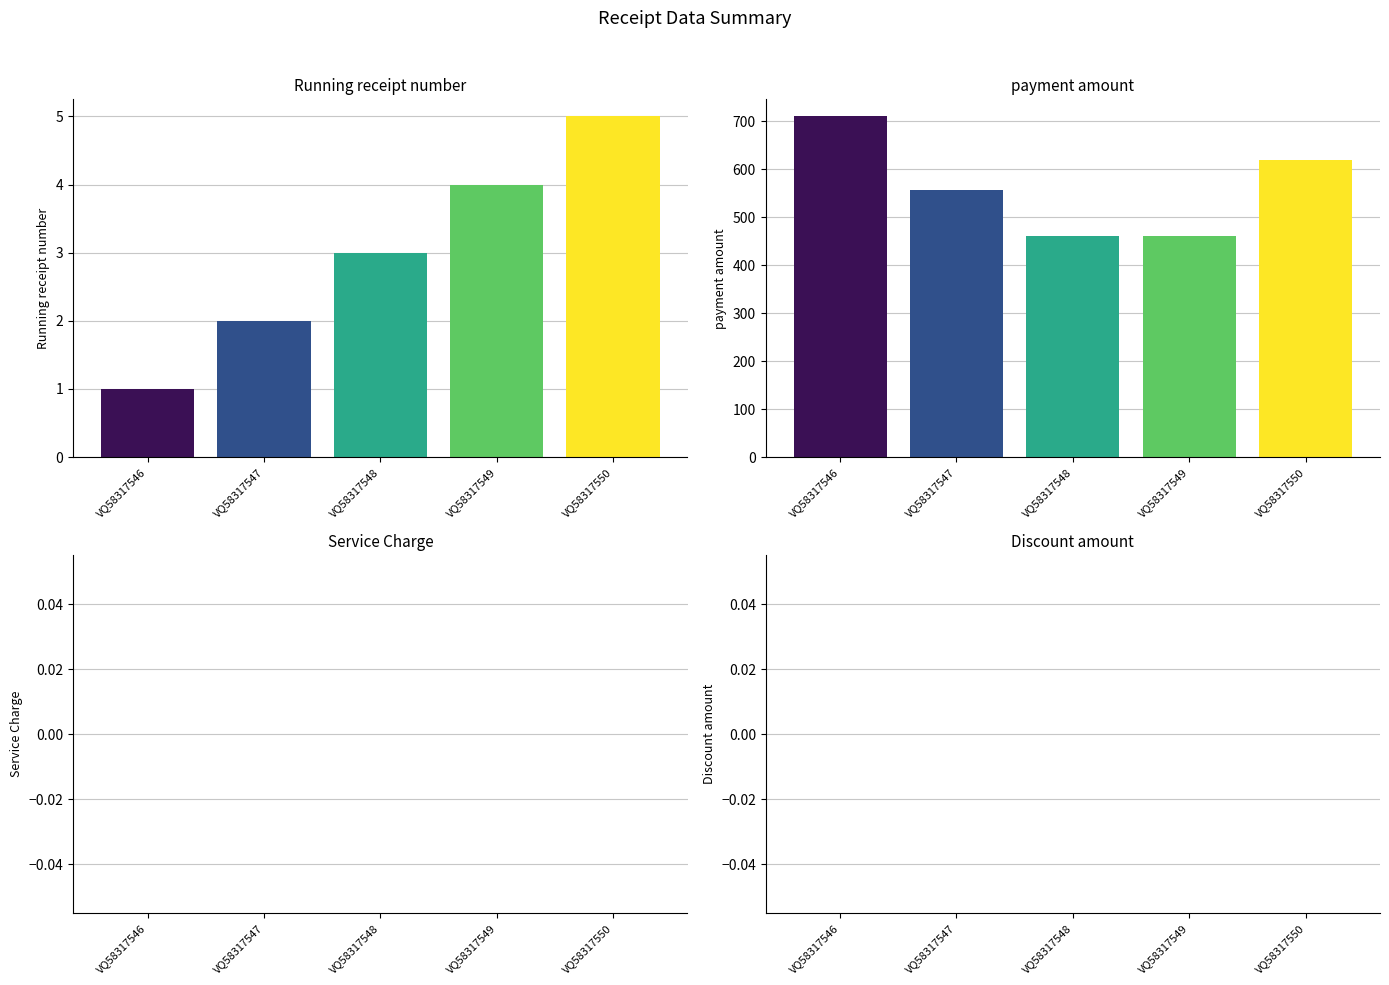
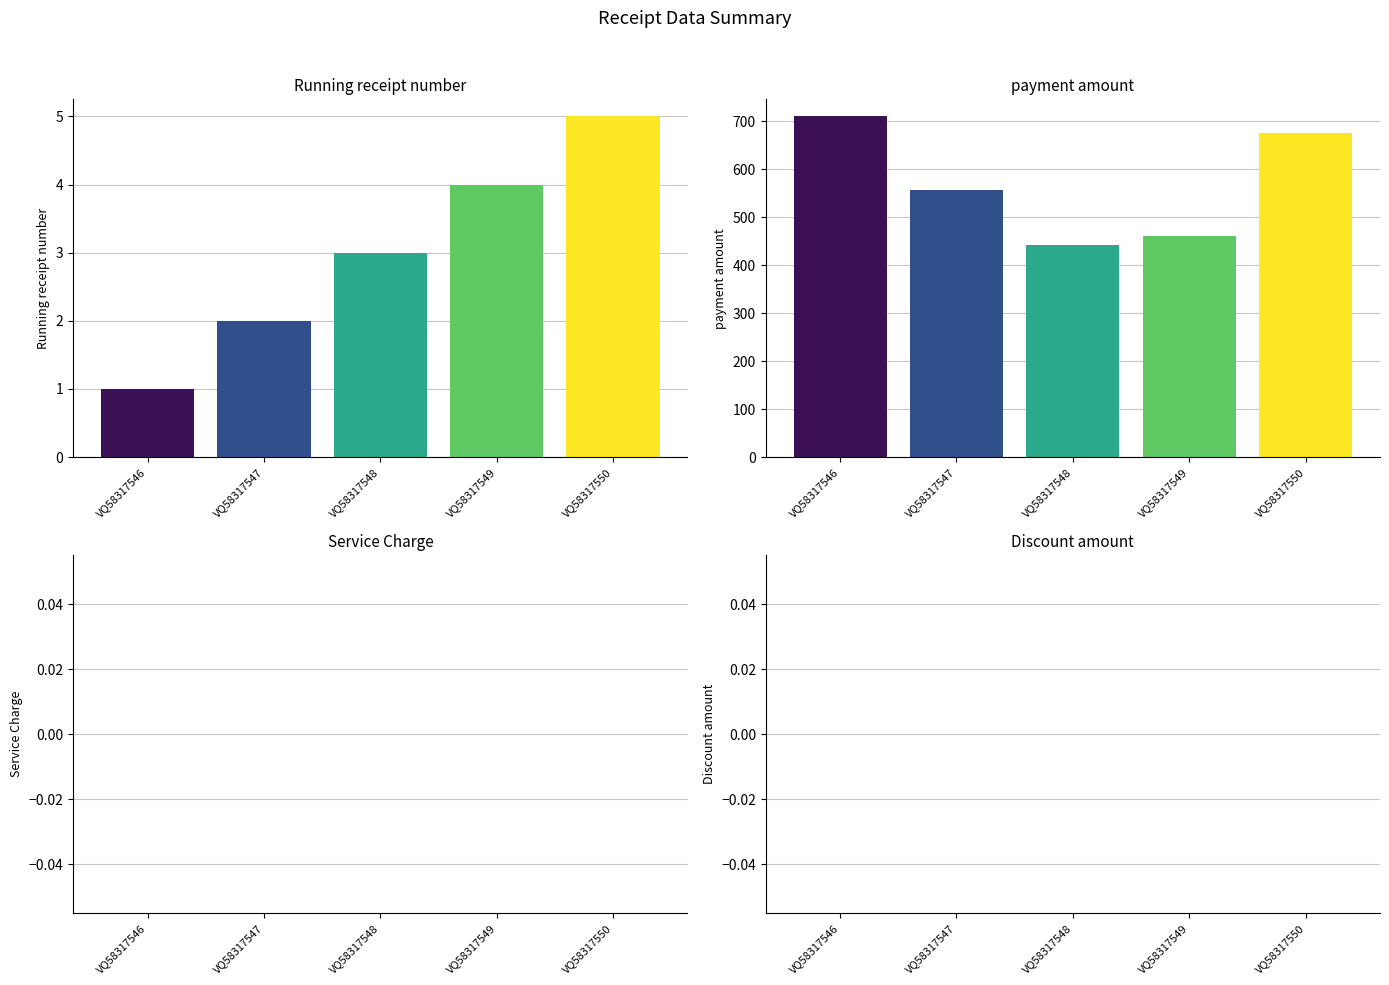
  {
    "Running receipt number": {
      "VQ58317546": 1.0,
      "VQ58317547": 2.0,
      "VQ58317548": 3.0,
      "VQ58317549": 4.0,
      "VQ58317550": 5.0
    },
    "payment amount": {
      "VQ58317546": 710,
      "VQ58317547": 560,
-     "VQ58317548": 460,
+     "VQ58317548": 440,
      "VQ58317549": 460,
-     "VQ58317550": 620
+     "VQ58317550": 680
    },
    "Service Charge": {
      "VQ58317546": 0.000,
      "VQ58317547": 0.000,
      "VQ58317548": 0.000,
      "VQ58317549": 0.000,
      "VQ58317550": 0.000
    },
    "Discount amount": {
      "VQ58317546": 0.000,
      "VQ58317547": 0.000,
      "VQ58317548": 0.000,
      "VQ58317549": 0.000,
      "VQ58317550": 0.000
    }
  }
